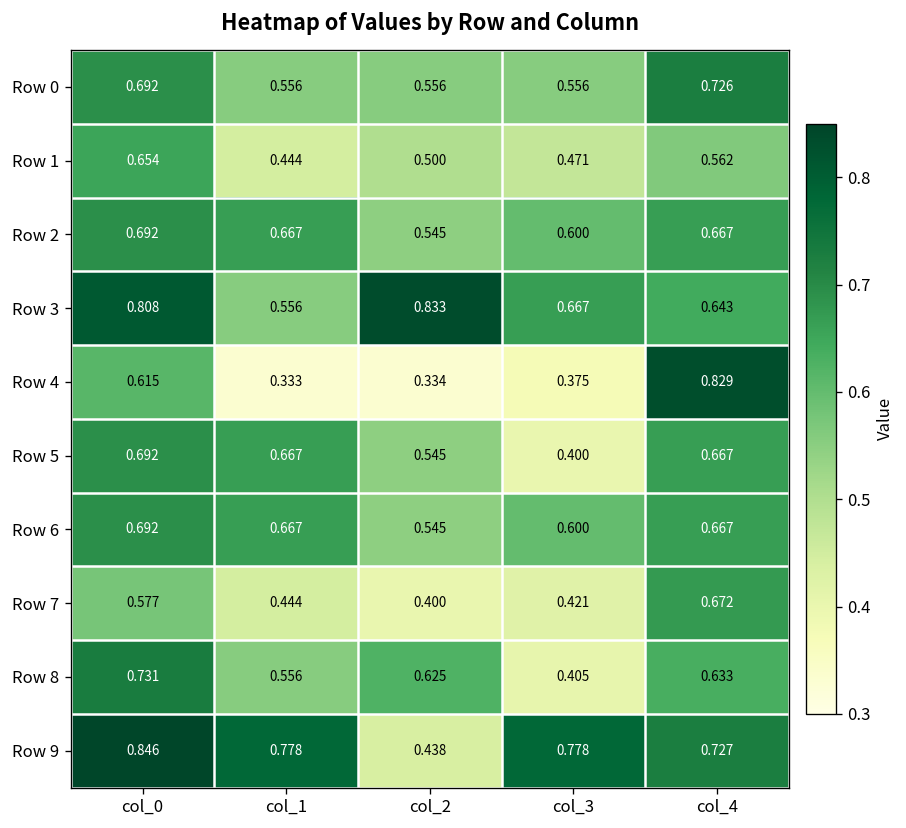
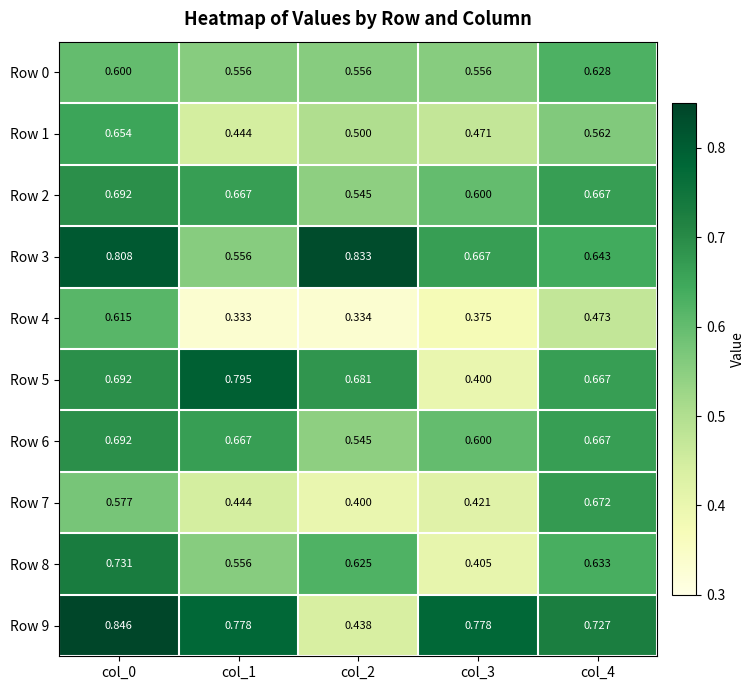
  {
    "Row 0": {
-     "col_0": 0.692,
+     "col_0": 0.600,
      "col_1": 0.556,
      "col_2": 0.556,
      "col_3": 0.556,
-     "col_4": 0.726
+     "col_4": 0.628
    },
    "Row 1": {
      "col_0": 0.654,
      "col_1": 0.444,
      "col_2": 0.500,
      "col_3": 0.471,
      "col_4": 0.562
    },
    "Row 2": {
      "col_0": 0.692,
      "col_1": 0.667,
      "col_2": 0.545,
      "col_3": 0.600,
      "col_4": 0.667
    },
    "Row 3": {
      "col_0": 0.808,
      "col_1": 0.556,
      "col_2": 0.833,
      "col_3": 0.667,
      "col_4": 0.643
    },
    "Row 4": {
      "col_0": 0.615,
      "col_1": 0.333,
      "col_2": 0.334,
      "col_3": 0.375,
-     "col_4": 0.829
+     "col_4": 0.473
    },
    "Row 5": {
      "col_0": 0.692,
-     "col_1": 0.667,
-     "col_2": 0.545,
+     "col_1": 0.795,
+     "col_2": 0.681,
      "col_3": 0.400,
      "col_4": 0.667
    },
    "Row 6": {
      "col_0": 0.692,
      "col_1": 0.667,
      "col_2": 0.545,
      "col_3": 0.600,
      "col_4": 0.667
    },
    "Row 7": {
      "col_0": 0.577,
      "col_1": 0.444,
      "col_2": 0.400,
      "col_3": 0.421,
      "col_4": 0.672
    },
    "Row 8": {
      "col_0": 0.731,
      "col_1": 0.556,
      "col_2": 0.625,
      "col_3": 0.405,
      "col_4": 0.633
    },
    "Row 9": {
      "col_0": 0.846,
      "col_1": 0.778,
      "col_2": 0.438,
      "col_3": 0.778,
      "col_4": 0.727
    }
  }
